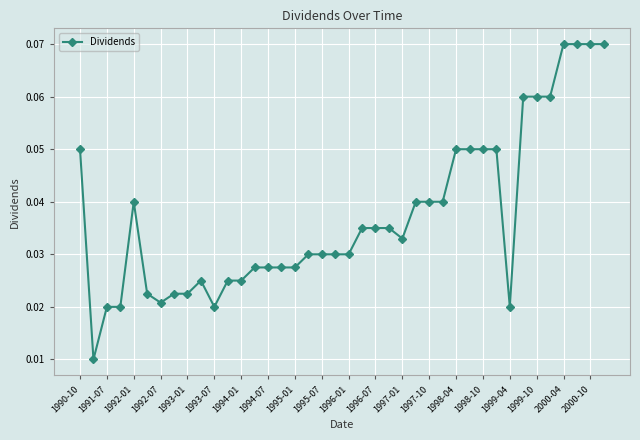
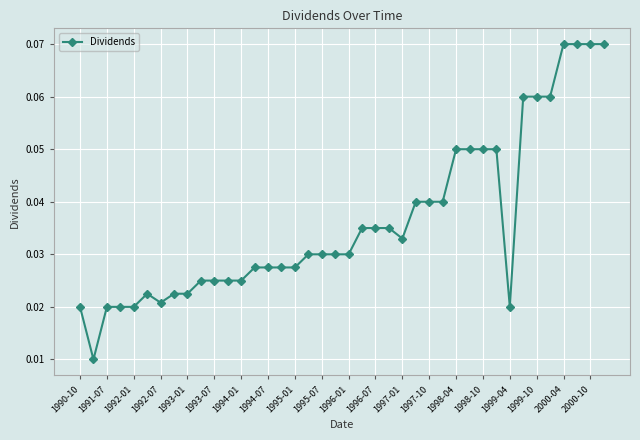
  {
-   "1990-10": 0.05,
+   "1990-10": 0.02,
    "1991-07": 0.020,
-   "1992-01": 0.04,
+   "1992-01": 0.02,
    "1992-07": 0.021,
    "1993-01": 0.023,
-   "1993-07": 0.020,
+   "1993-07": 0.025,
    "1994-01": 0.025,
    "1994-07": 0.028,
    "1995-01": 0.028,
    "1995-07": 0.030,
    "1996-01": 0.030,
    "1996-07": 0.035,
    "1997-01": 0.033,
    "1997-10": 0.040,
    "1998-04": 0.050,
    "1998-10": 0.050,
    "1999-04": 0.020,
    "1999-10": 0.060,
    "2000-04": 0.070,
    "2000-10": 0.070
  }
